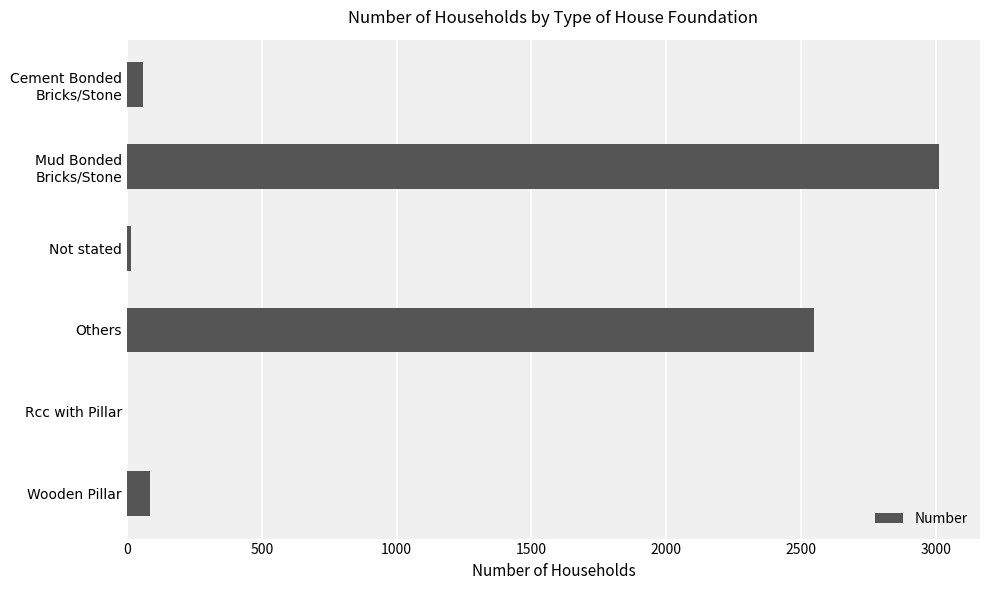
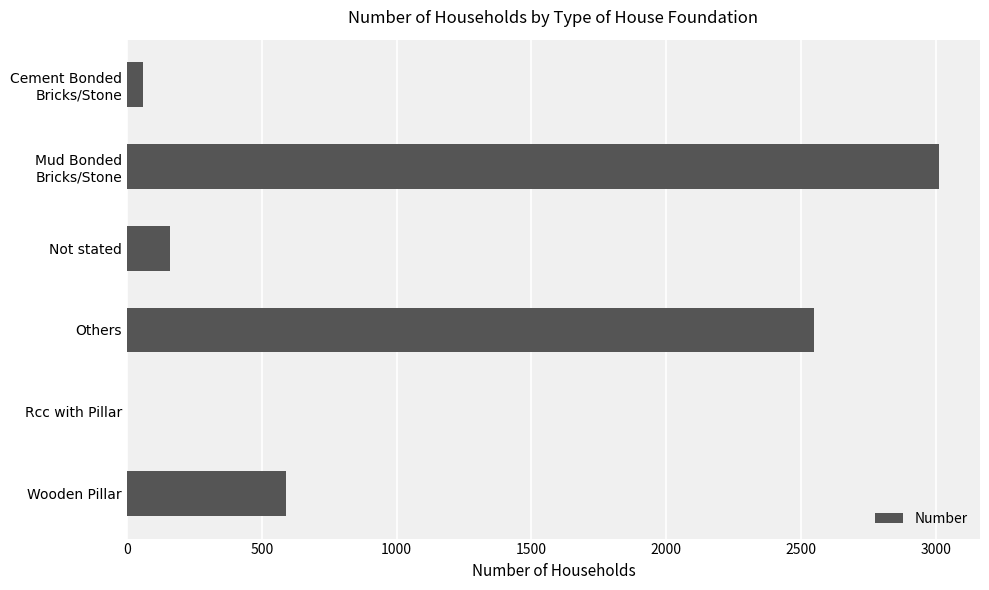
  {
    "Cement Bonded Bricks/Stone": 60,
    "Mud Bonded Bricks/Stone": 3010,
-   "Not stated": 20,
+   "Not stated": 160,
    "Others": 2550,
-   "Wooden Pillar": 90
+   "Wooden Pillar": 590
  }
